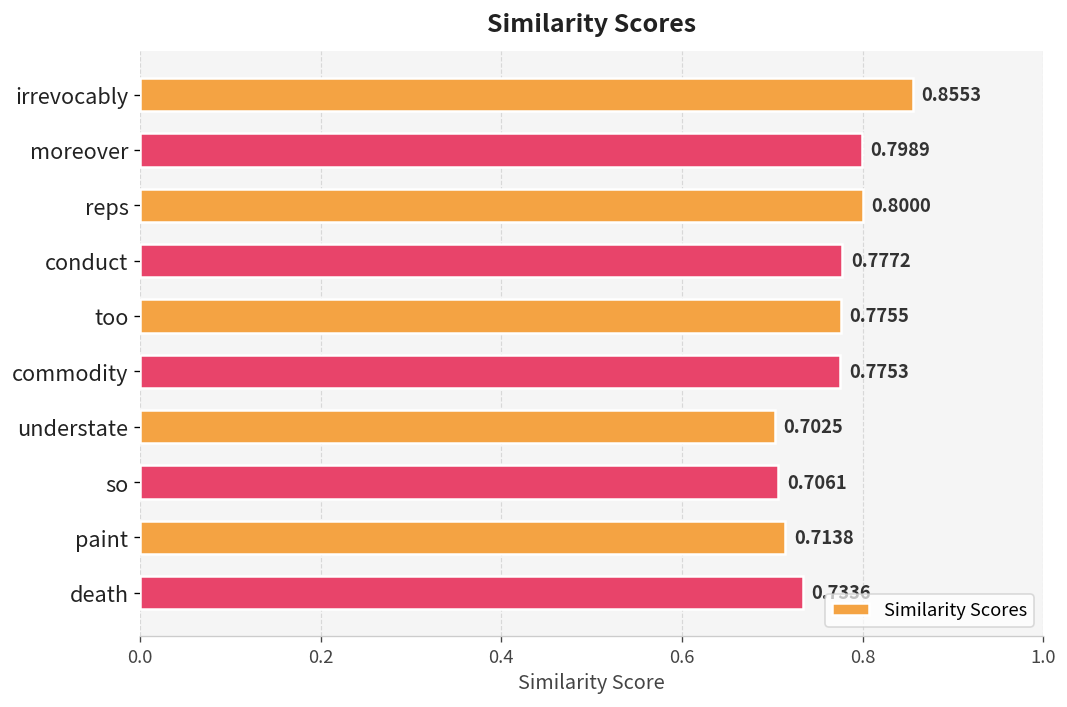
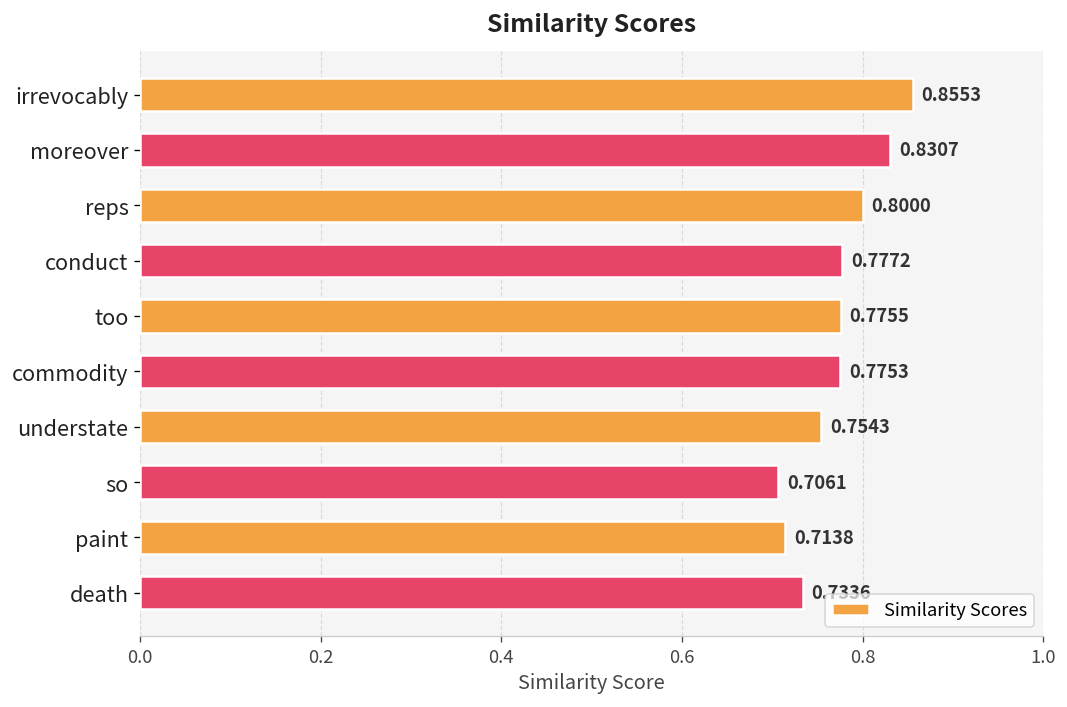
  {
    "irrevocably": 0.8553,
-   "moreover": 0.7989,
+   "moreover": 0.8307,
    "reps": 0.8000,
    "conduct": 0.7772,
    "too": 0.7755,
    "commodity": 0.7753,
-   "understate": 0.7025,
+   "understate": 0.7543,
    "so": 0.7061,
    "paint": 0.7138
  }
